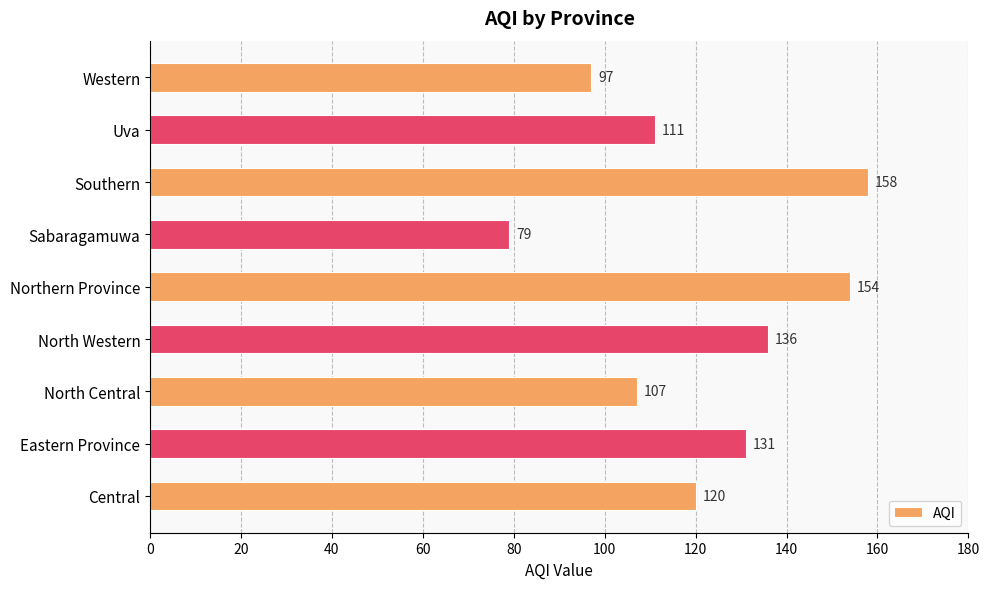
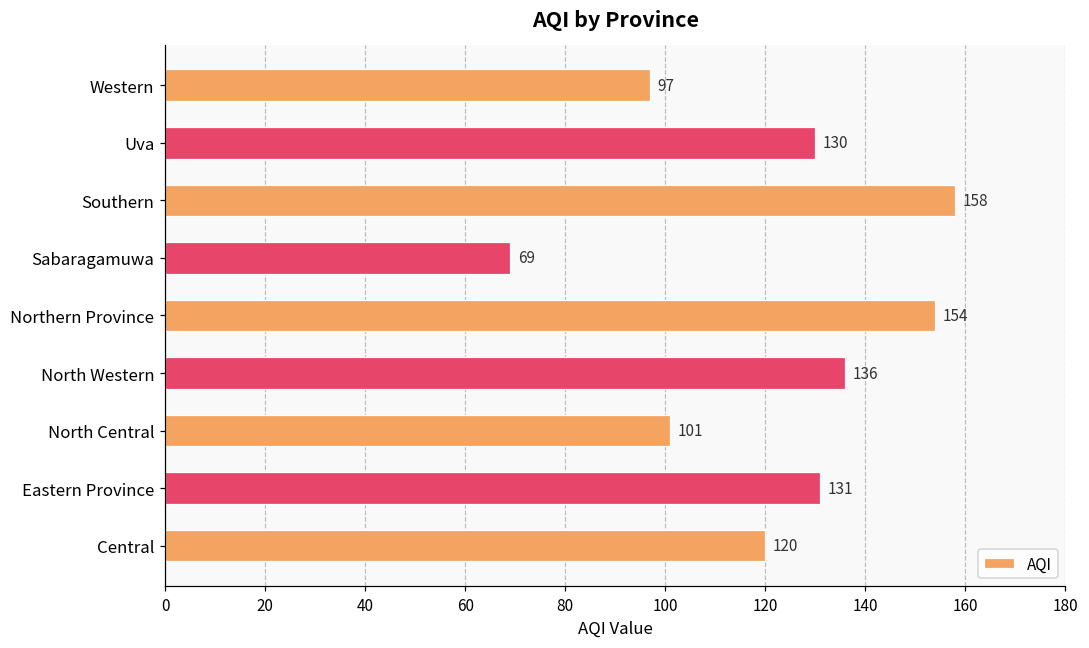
  {
    "Western": 97,
-   "Uva": 111,
+   "Uva": 130,
    "Southern": 158,
-   "Sabaragamuwa": 79,
+   "Sabaragamuwa": 69,
    "Northern Province": 154,
    "North Western": 136,
-   "North Central": 107,
+   "North Central": 101,
    "Eastern Province": 131,
    "Central": 120
  }
